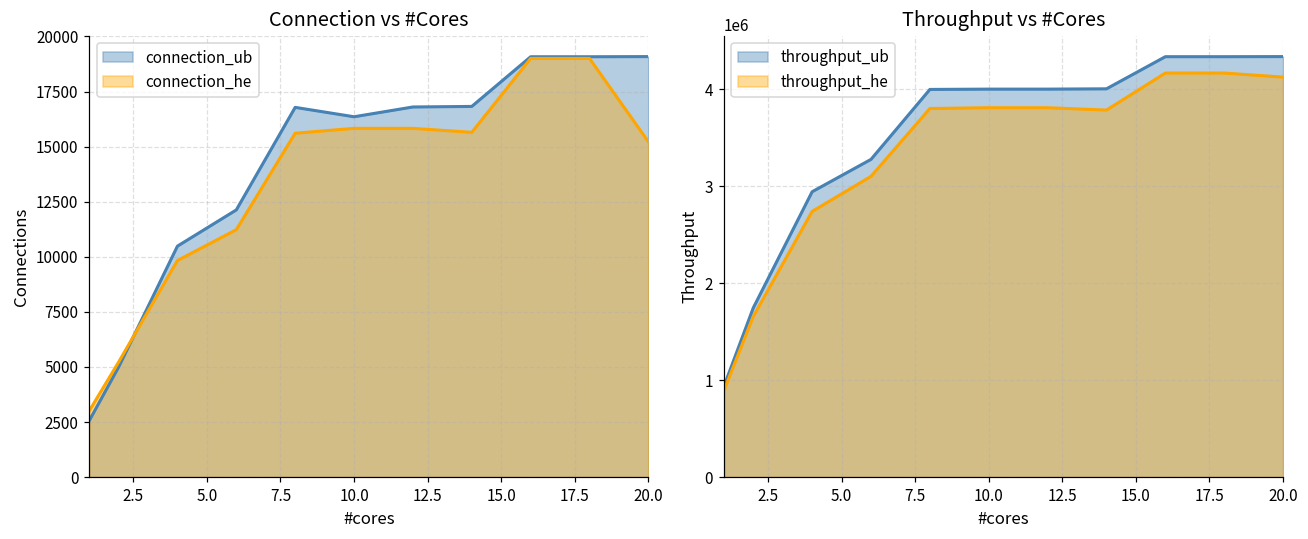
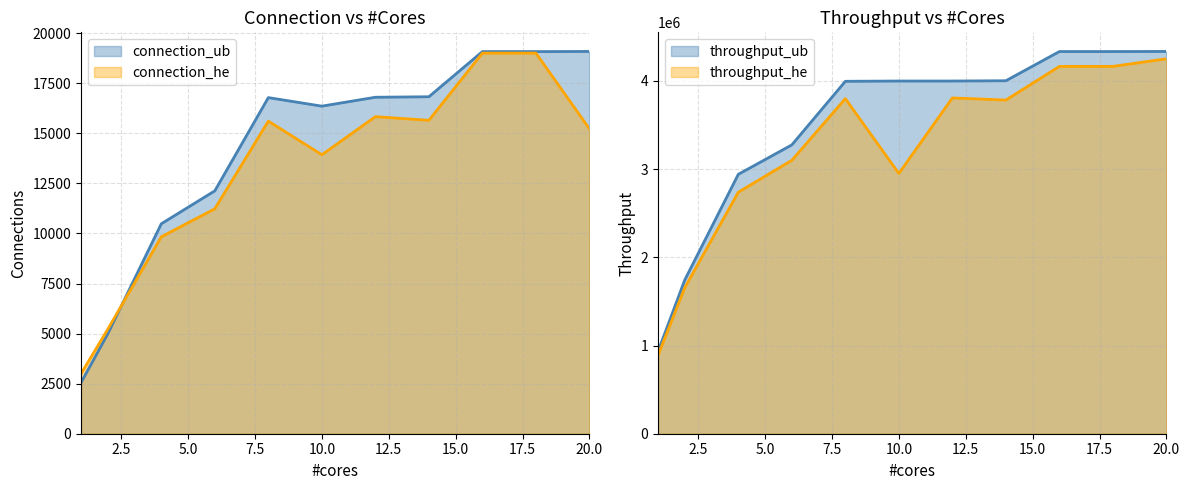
  {
    "Connection vs #Cores": {
      "connection_ub": {
        "10.0": 16400,
        "20.0": 19100
      },
      "connection_he": {
-       "10.0": 15800,
+       "10.0": 13900,
        "20.0": 15200
      }
    },
    "Throughput vs #Cores": {
      "throughput_ub": {
        "10.0": 4000000,
        "20.0": 4300000
      },
      "throughput_he": {
-       "10.0": 3800000,
-       "20.0": 4100000
+       "10.0": 3000000,
+       "20.0": 4300000
      }
    }
  }
